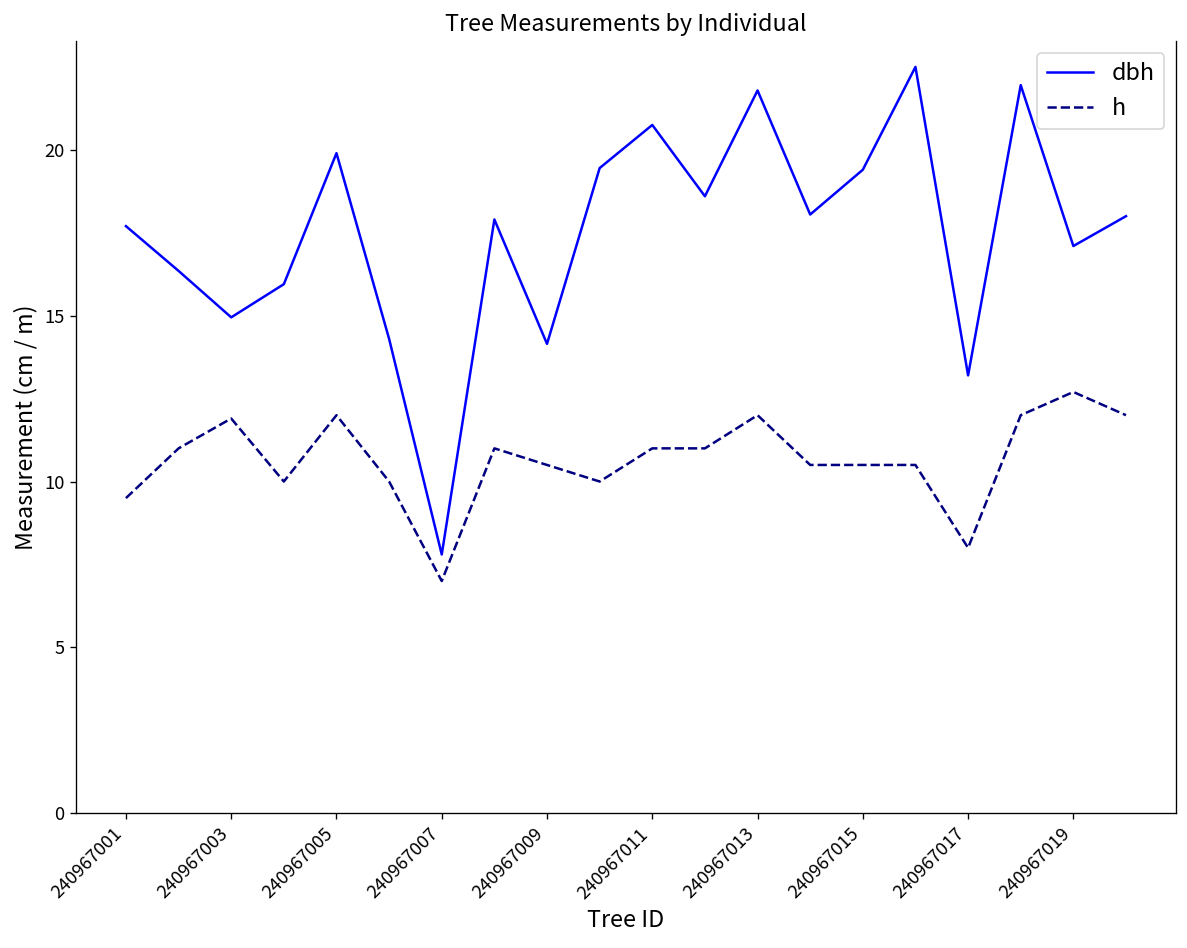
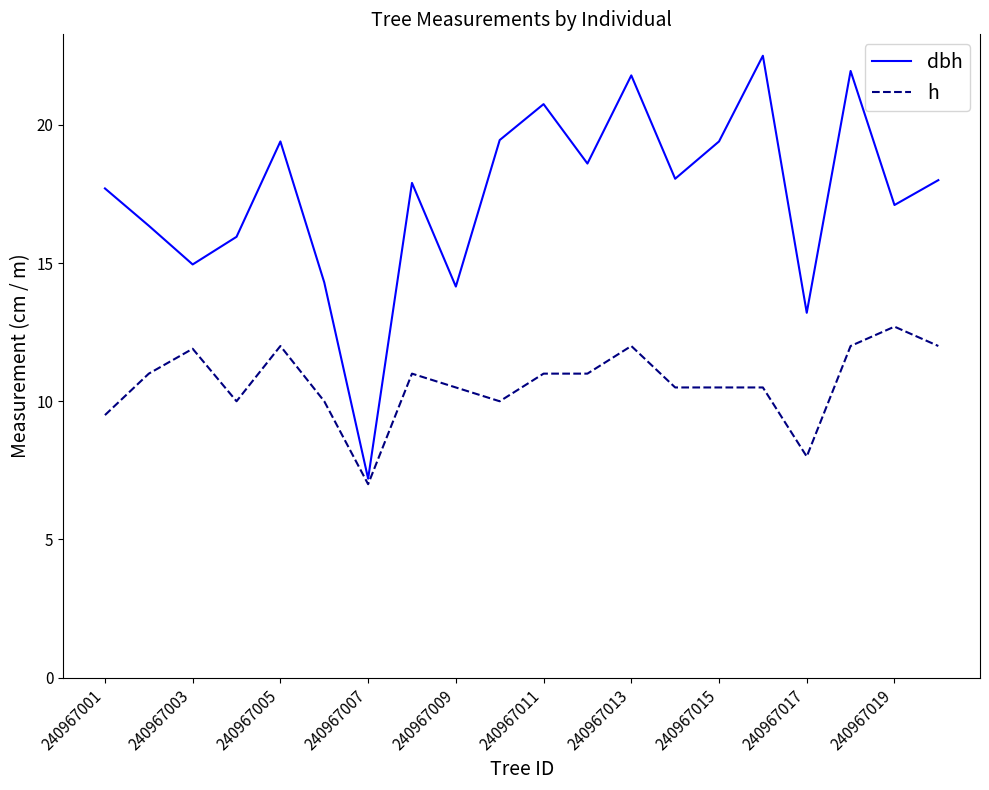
  {
    "dbh": {
      "240967001": 17.7,
      "240967003": 15.0,
-     "240967005": 19.9,
-     "240967007": 7.8,
+     "240967005": 19.4,
+     "240967007": 7.2,
      "240967009": 14.2,
      "240967011": 20.8,
      "240967013": 21.8,
      "240967015": 19.4,
      "240967017": 13.2,
      "240967019": 17.1
    },
    "h": {
      "240967001": 9.5,
      "240967003": 11.9,
      "240967005": 12.0,
      "240967007": 7.0,
      "240967009": 10.5,
      "240967011": 11.0,
      "240967013": 12.0,
      "240967015": 10.5,
      "240967017": 8.0,
      "240967019": 12.7
    }
  }
